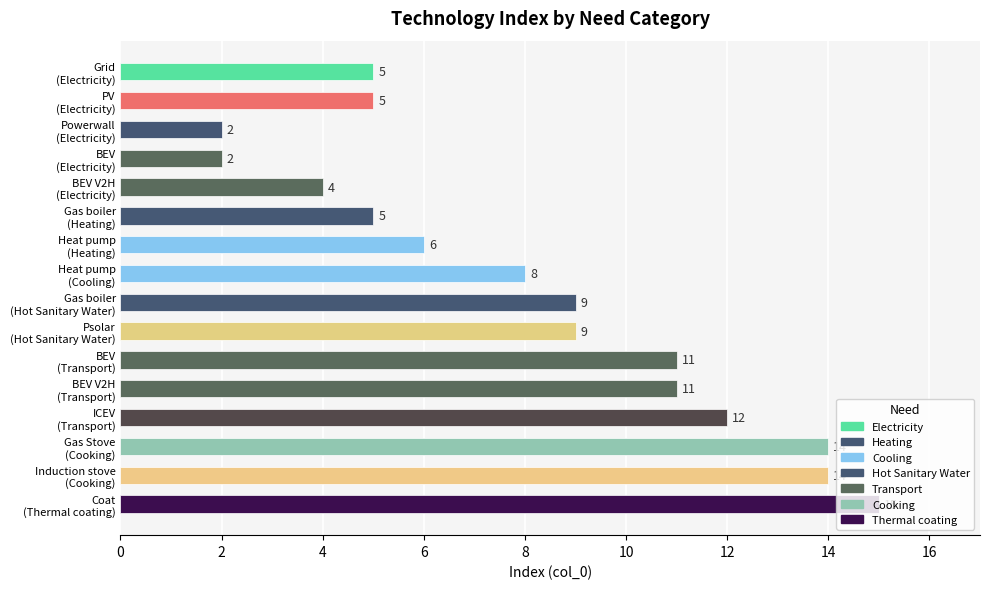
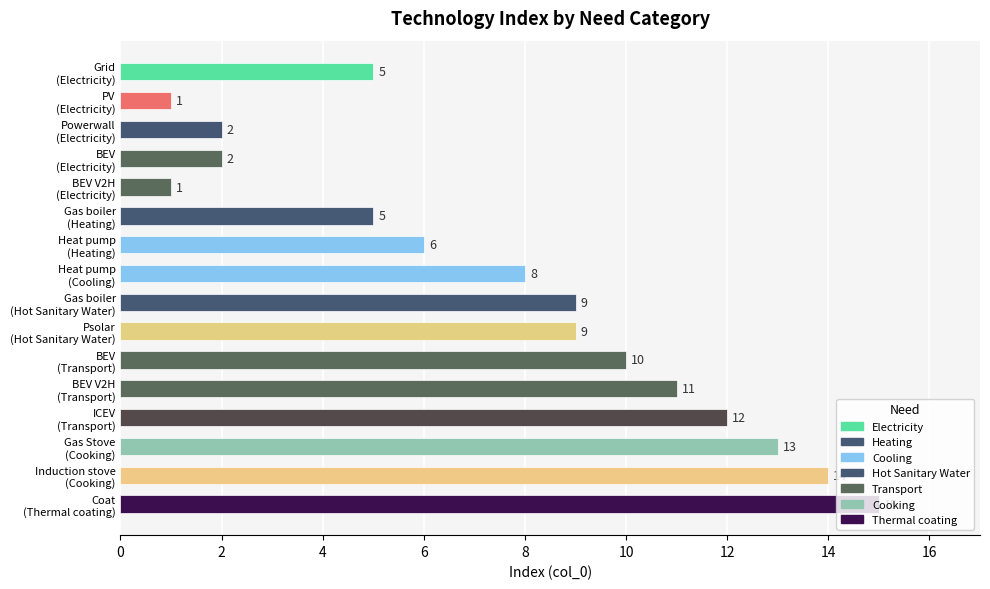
  {
    "Grid (Electricity)": 5,
-   "PV (Electricity)": 5,
+   "PV (Electricity)": 1,
    "Powerwall (Electricity)": 2,
    "BEV (Electricity)": 2,
-   "BEV V2H (Electricity)": 4,
+   "BEV V2H (Electricity)": 1,
    "Gas boiler (Heating)": 5,
    "Heat pump (Heating)": 6,
    "Heat pump (Cooling)": 8,
    "Gas boiler (Hot Sanitary Water)": 9,
    "Psolar (Hot Sanitary Water)": 9,
-   "BEV (Transport)": 11,
+   "BEV (Transport)": 10,
    "BEV V2H (Transport)": 11,
    "ICEV (Transport)": 12,
-   "Gas Stove (Cooking)": 14
+   "Gas Stove (Cooking)": 13
  }
